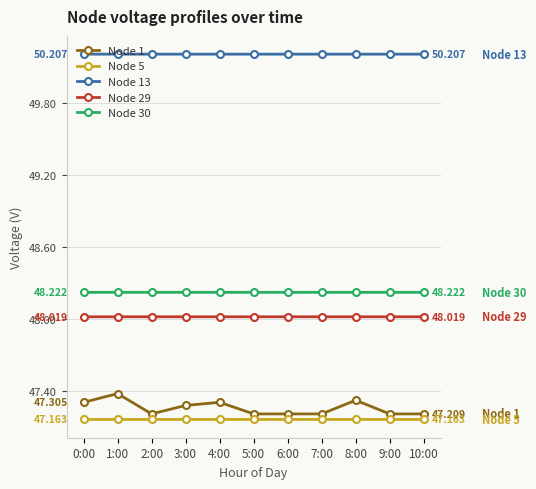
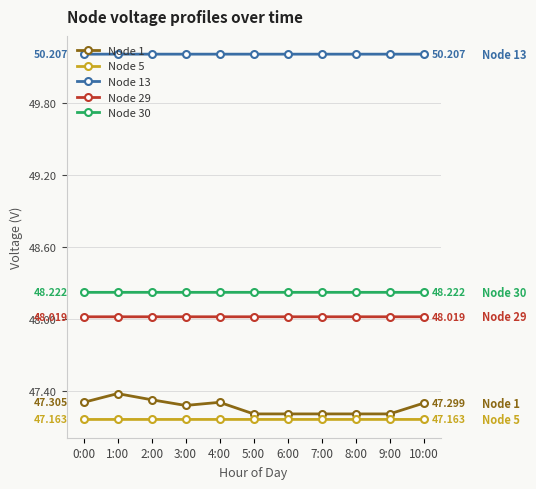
  {
    "Node 1": {
      "0:00": 47.305,
-     "2:00": 47.21,
-     "8:00": 47.32,
-     "10:00": 47.209
+     "2:00": 47.33,
+     "8:00": 47.21,
+     "10:00": 47.299
    },
    "Node 5": {
      "0:00": 47.163,
      "10:00": 47.163
    },
    "Node 13": {
      "0:00": 50.207,
      "10:00": 50.207
    },
    "Node 29": {
      "0:00": 48.019,
      "10:00": 48.019
    },
    "Node 30": {
      "0:00": 48.222,
      "10:00": 48.222
    }
  }
